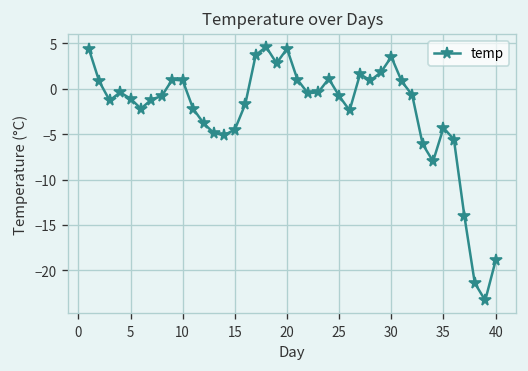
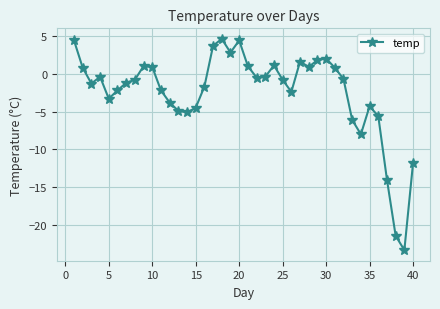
  {
-   "5": -1,
+   "5": -3,
    "10": 1,
    "15": -5,
    "20": 4,
    "25": -1,
-   "30": 4,
+   "30": 2,
    "35": -4,
-   "40": -19
+   "40": -12
  }
